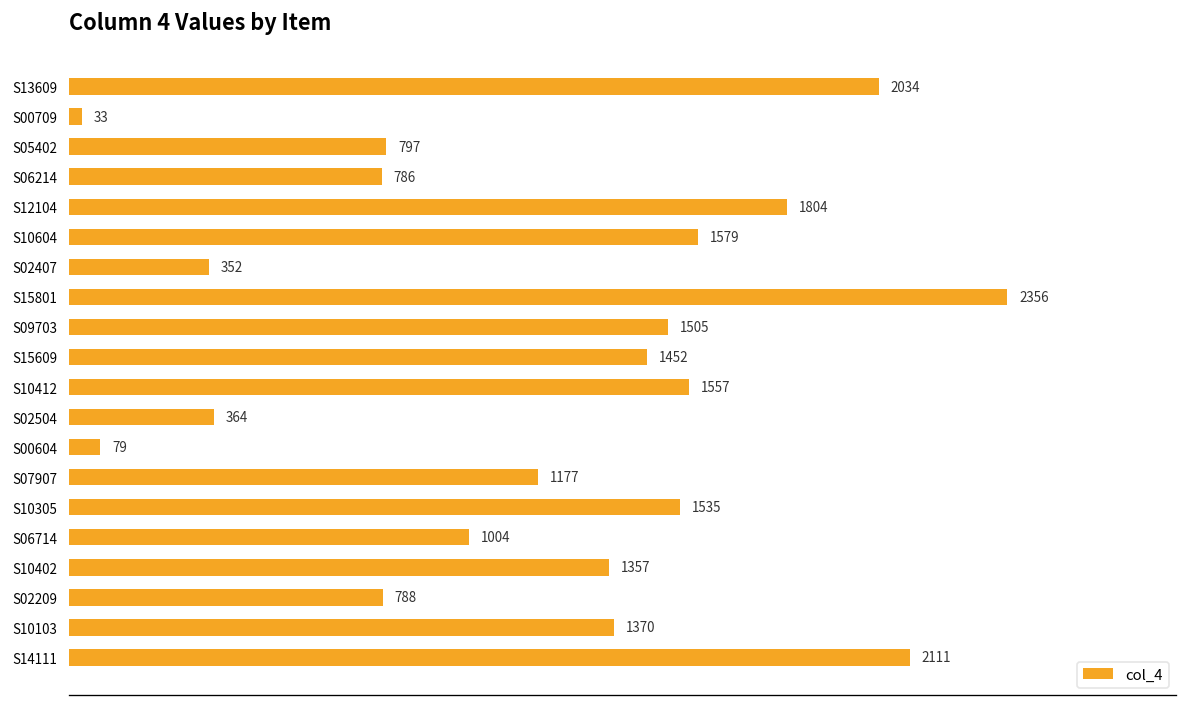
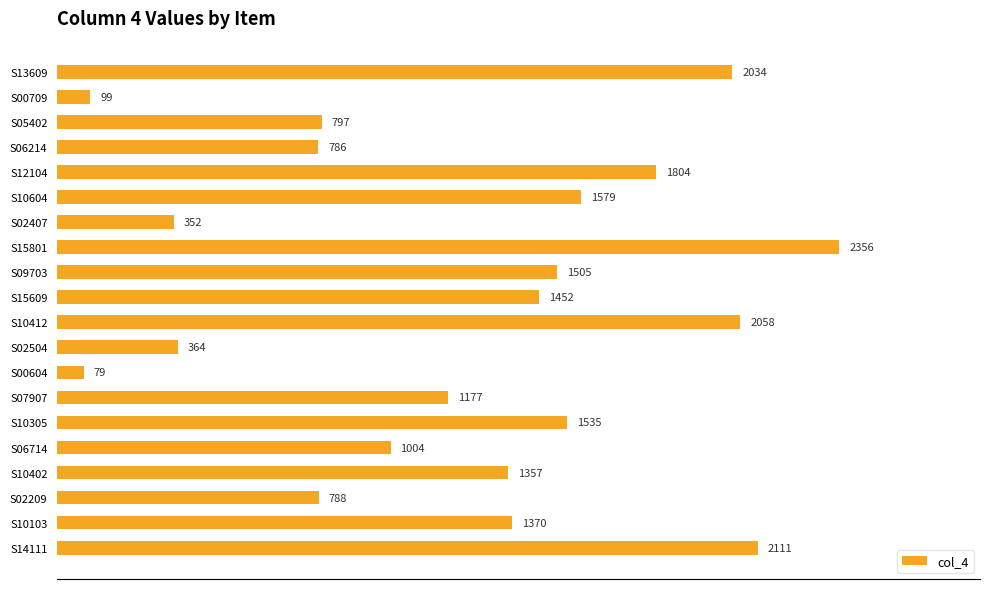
  {
    "S13609": 2034,
-   "S00709": 33,
+   "S00709": 99,
    "S05402": 797,
    "S06214": 786,
    "S12104": 1804,
    "S10604": 1579,
    "S02407": 352,
    "S15801": 2356,
    "S09703": 1505,
    "S15609": 1452,
-   "S10412": 1557,
+   "S10412": 2058,
    "S02504": 364,
    "S00604": 79,
    "S07907": 1177,
    "S10305": 1535,
    "S06714": 1004,
    "S10402": 1357,
    "S02209": 788,
    "S10103": 1370,
    "S14111": 2111
  }
